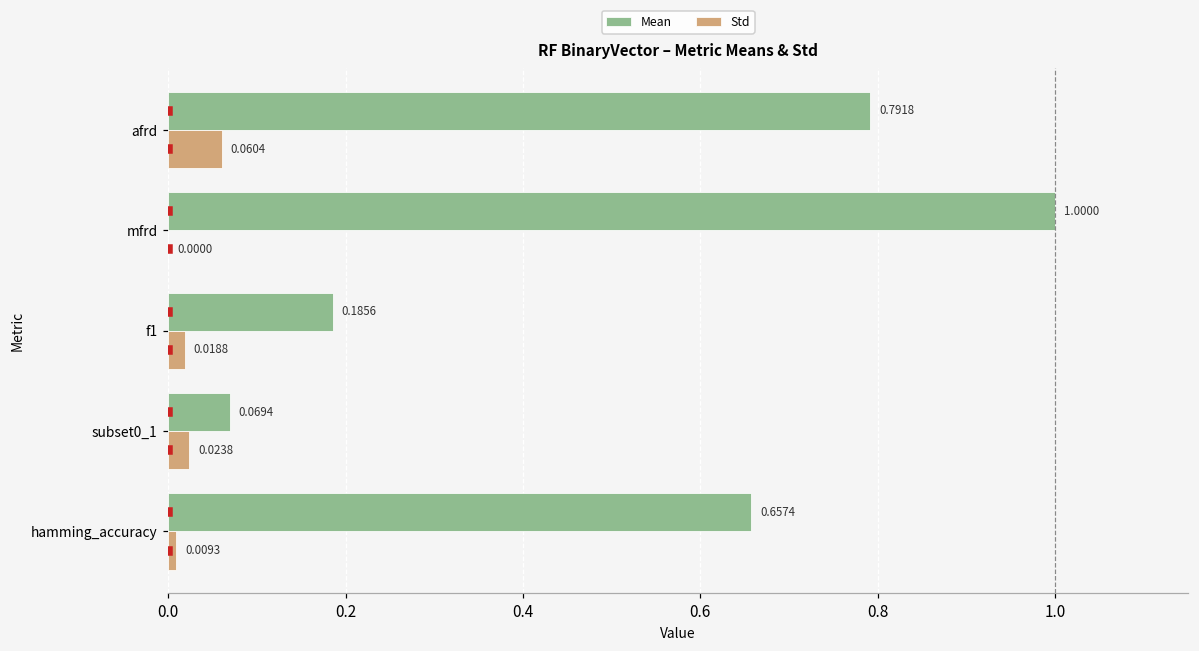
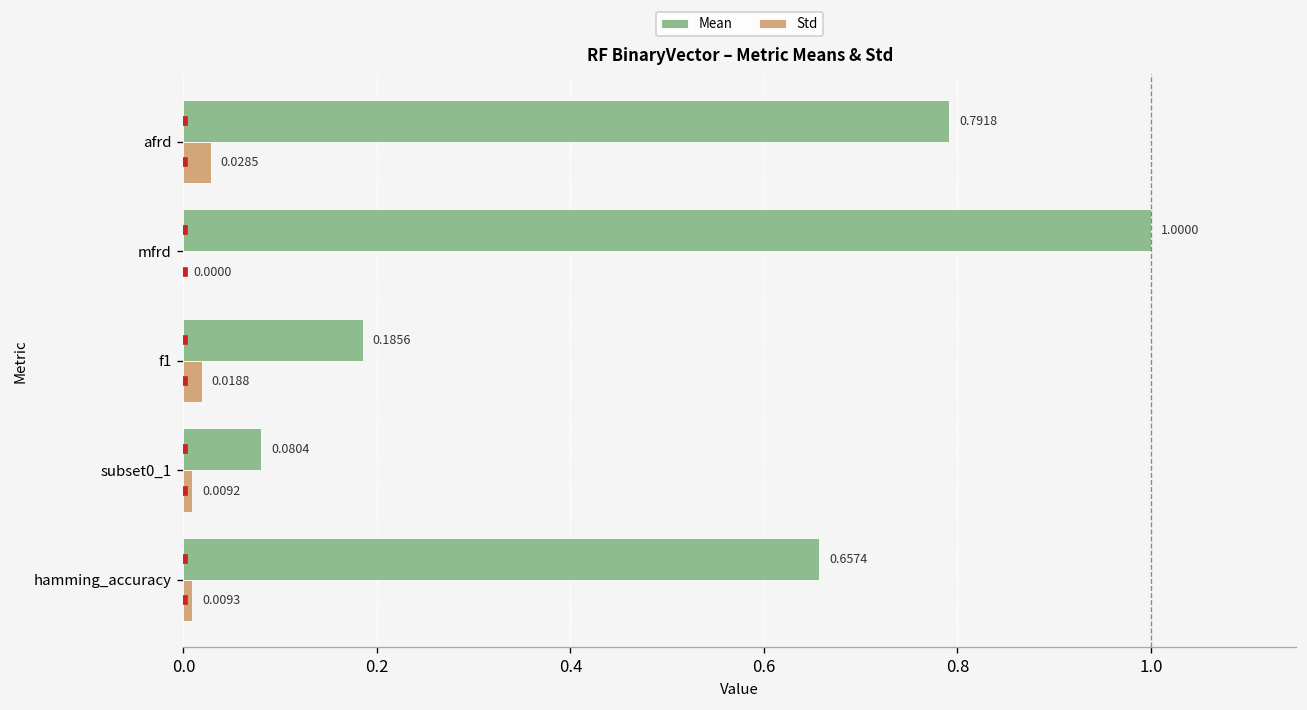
  {
    "Mean": {
      "afrd": 0.7918,
      "mfrd": 1.0000,
      "f1": 0.1856,
-     "subset0_1": 0.0694,
+     "subset0_1": 0.0804,
      "hamming_accuracy": 0.6574
    },
    "Std": {
-     "afrd": 0.0604,
+     "afrd": 0.0285,
      "mfrd": 0.0000,
      "f1": 0.0188,
-     "subset0_1": 0.0238,
+     "subset0_1": 0.0092,
      "hamming_accuracy": 0.0093
    }
  }
